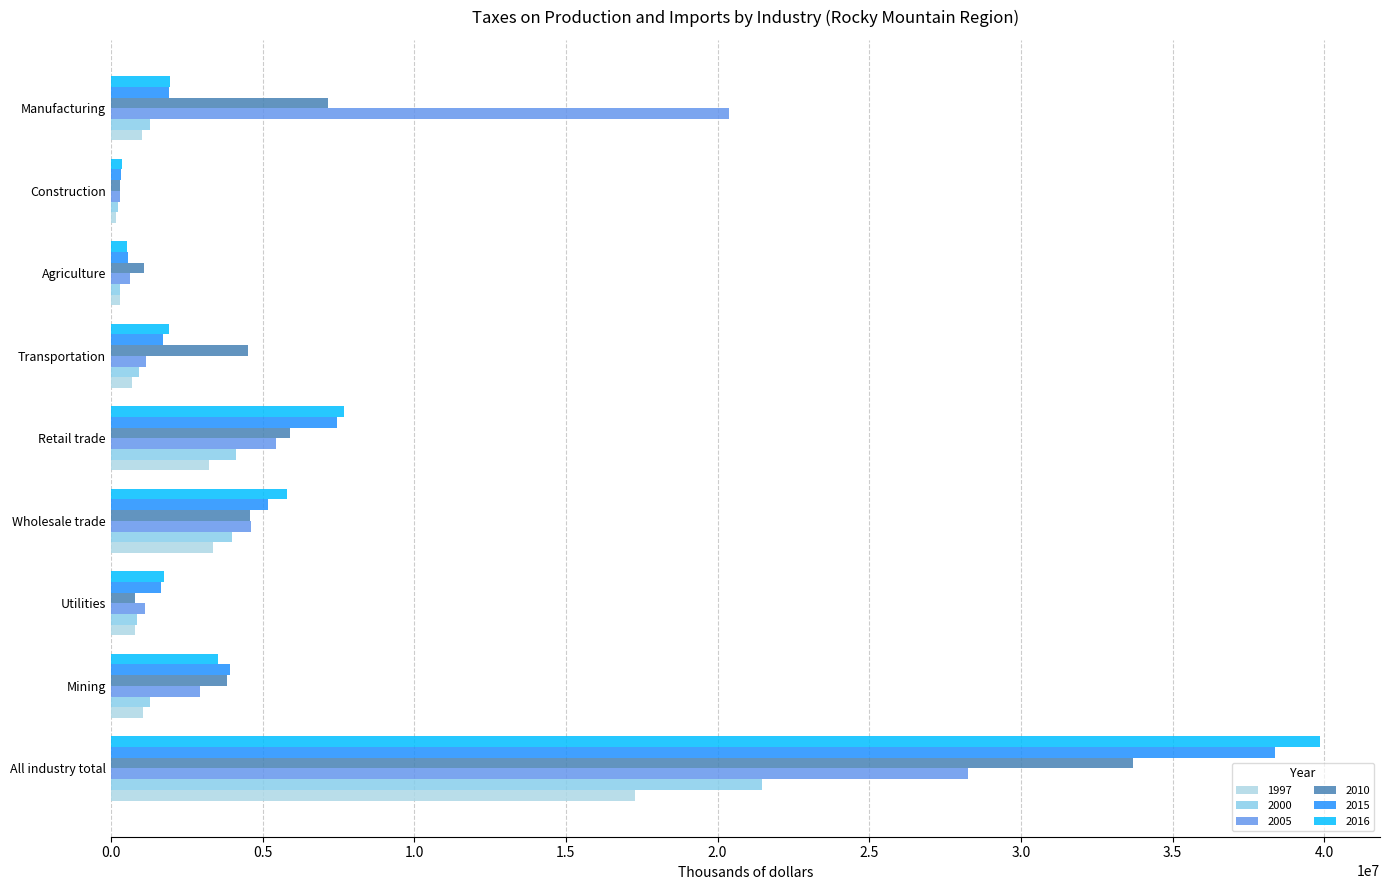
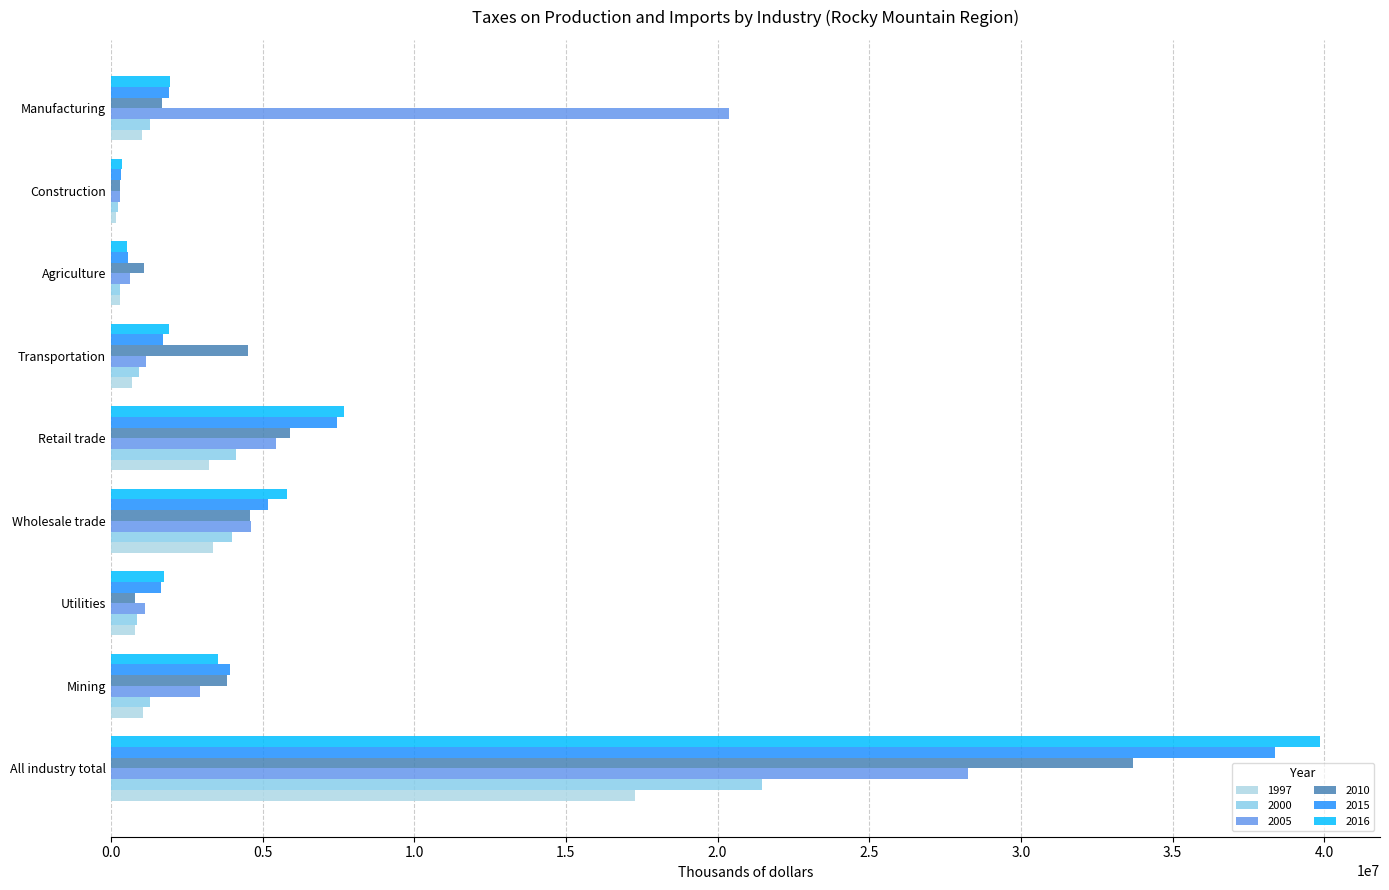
  {
    "2005": {
      "Manufacturing": 20400000,
      "Construction": 300000,
      "Agriculture": 600000,
      "Transportation": 1200000,
      "Retail trade": 5400000,
      "Wholesale trade": 4600000,
      "Utilities": 1100000,
      "Mining": 2900000,
      "All industry total": 28300000
    },
    "2010": {
-     "Manufacturing": 7200000,
+     "Manufacturing": 1700000,
      "Construction": 300000,
      "Agriculture": 1100000,
      "Transportation": 4500000,
      "Retail trade": 5900000,
      "Wholesale trade": 4600000,
      "Utilities": 800000,
      "Mining": 3800000,
      "All industry total": 33700000
    }
  }
